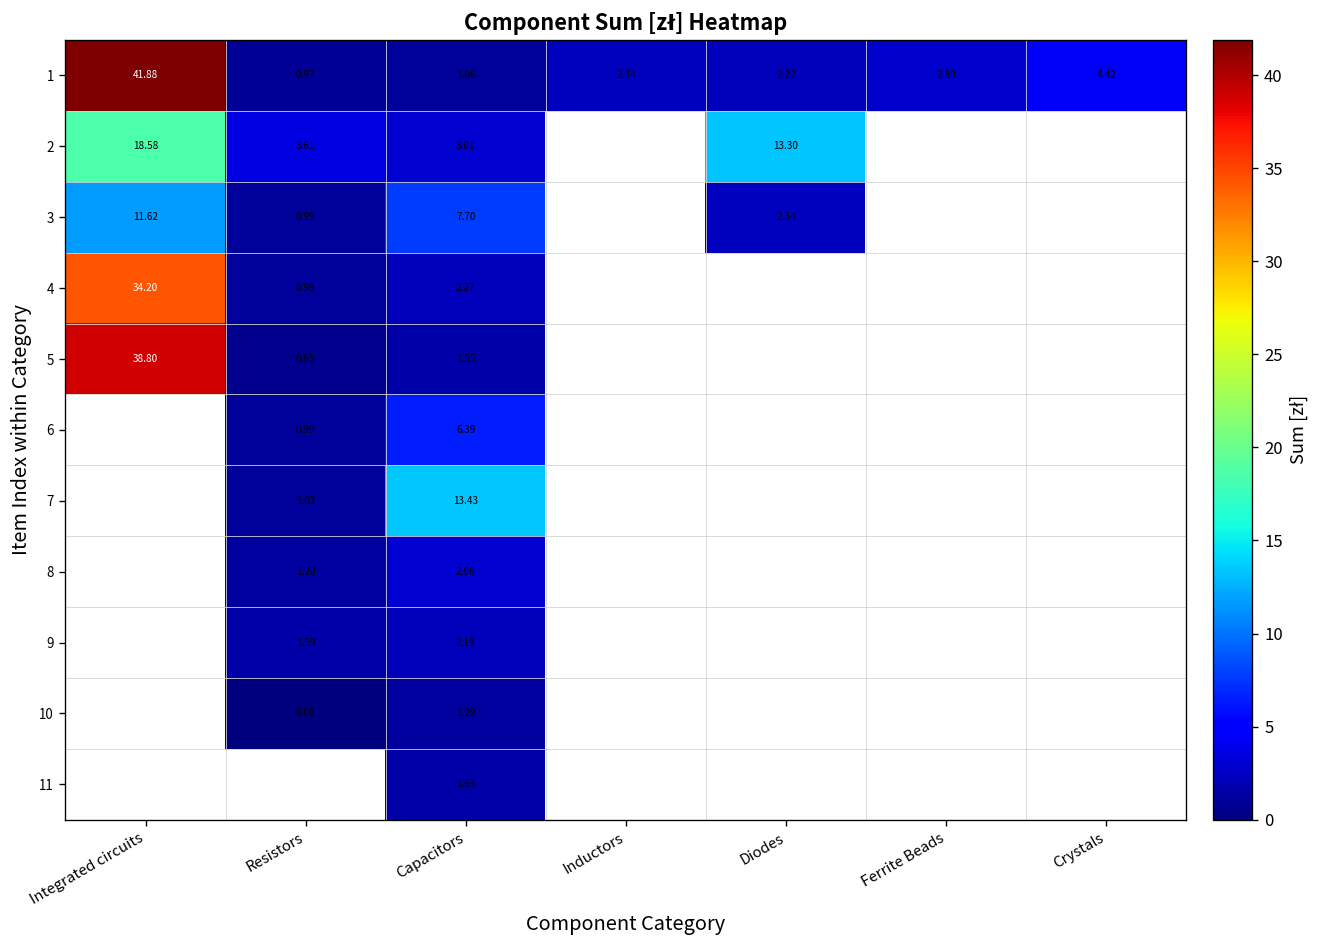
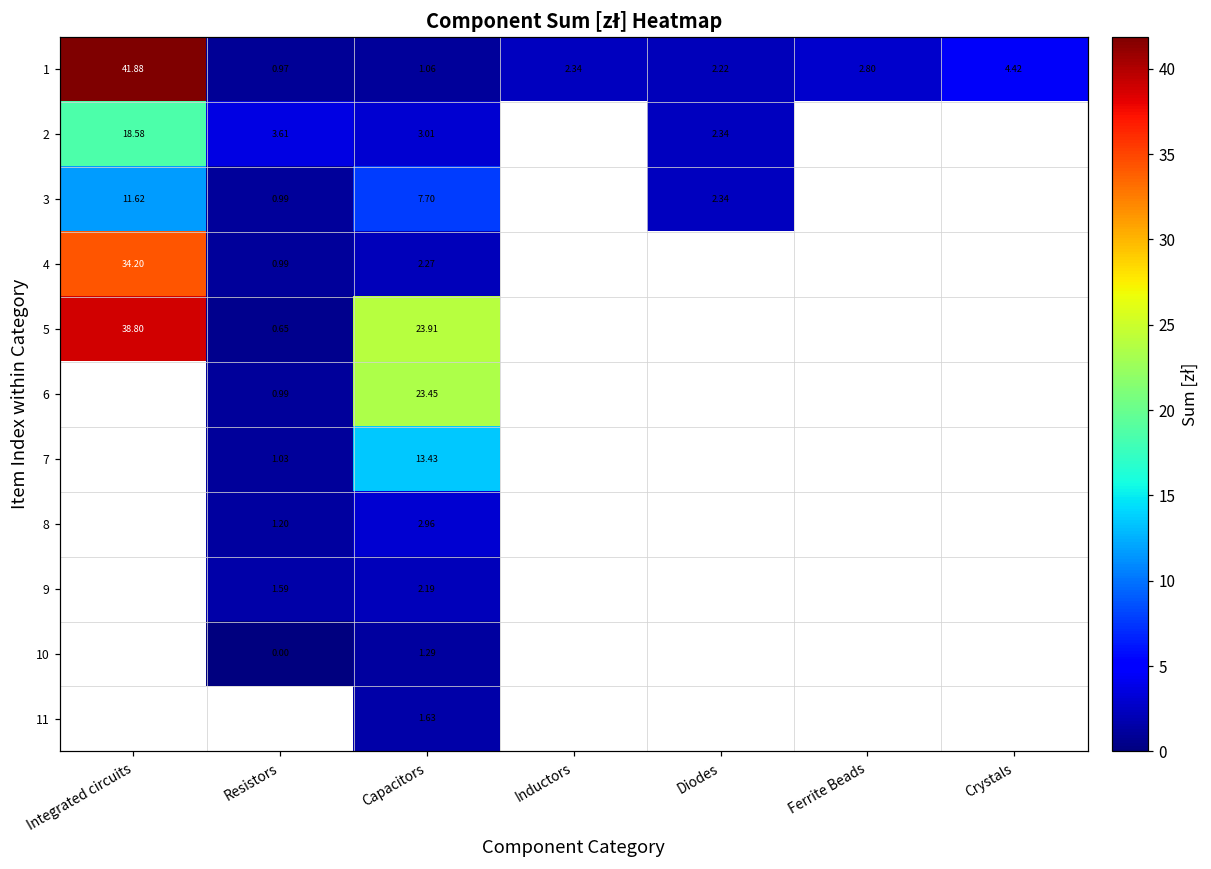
  {
    "1": {
      "Integrated circuits": 41.88,
      "Resistors": 0.97,
      "Capacitors": 1.06,
      "Inductors": 2.34,
      "Diodes": 2.22,
      "Ferrite Beads": 2.80,
      "Crystals": 4.42
    },
    "2": {
      "Integrated circuits": 18.58,
      "Resistors": 3.61,
      "Capacitors": 3.01,
-     "Diodes": 13.30
+     "Diodes": 2.34
    },
    "3": {
      "Integrated circuits": 11.62,
      "Resistors": 0.99,
      "Capacitors": 7.70,
      "Diodes": 2.34
    },
    "4": {
      "Integrated circuits": 34.20,
      "Resistors": 0.99,
      "Capacitors": 2.27
    },
    "5": {
      "Integrated circuits": 38.80,
      "Resistors": 0.65,
-     "Capacitors": 1.55
+     "Capacitors": 23.91
    },
    "6": {
      "Resistors": 0.99,
-     "Capacitors": 6.39
+     "Capacitors": 23.45
    },
    "7": {
      "Resistors": 1.03,
      "Capacitors": 13.43
    },
    "8": {
      "Resistors": 1.20,
      "Capacitors": 2.96
    },
    "9": {
      "Resistors": 1.59,
      "Capacitors": 2.19
    },
    "10": {
      "Resistors": 0.00,
      "Capacitors": 1.29
    },
    "11": {
      "Capacitors": 1.63
    }
  }
